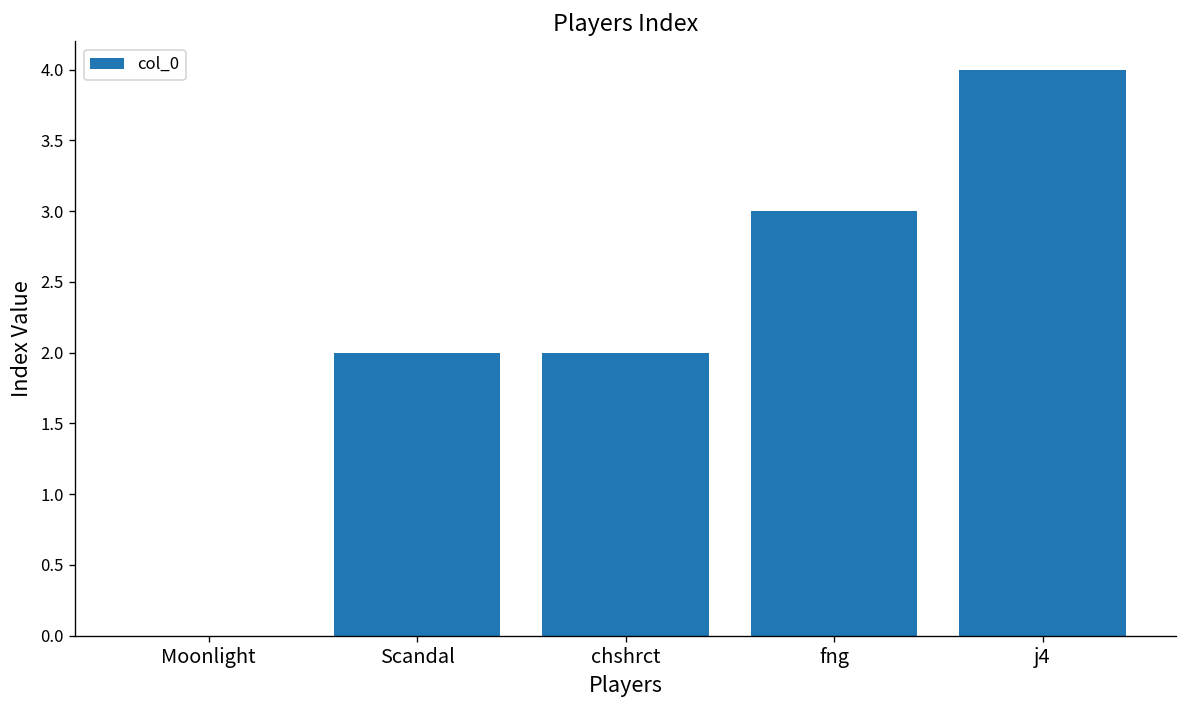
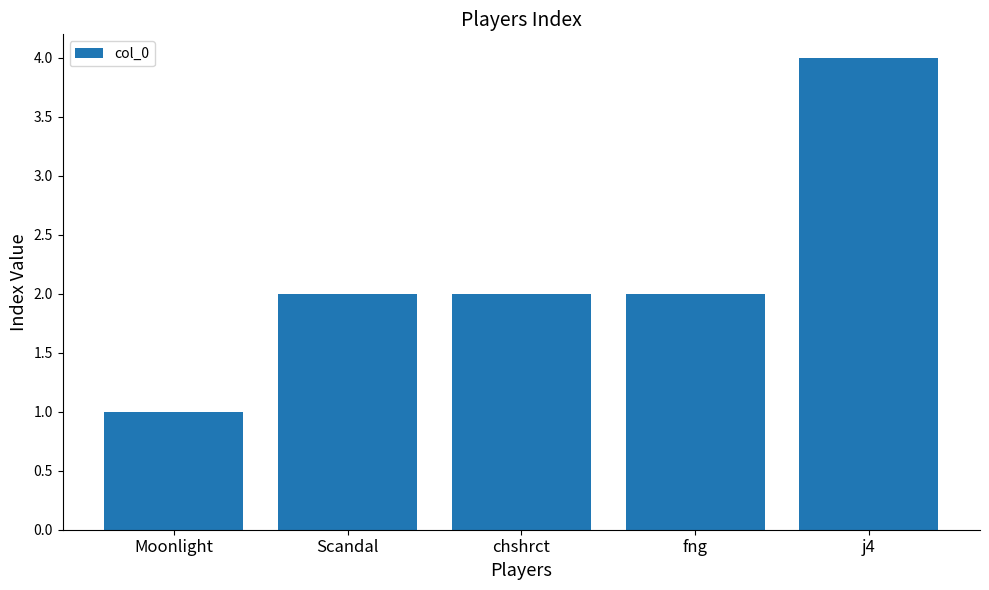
  {
-   "Moonlight": 0,
+   "Moonlight": 1,
    "Scandal": 2,
    "chshrct": 2,
-   "fng": 3,
+   "fng": 2,
    "j4": 4
  }
